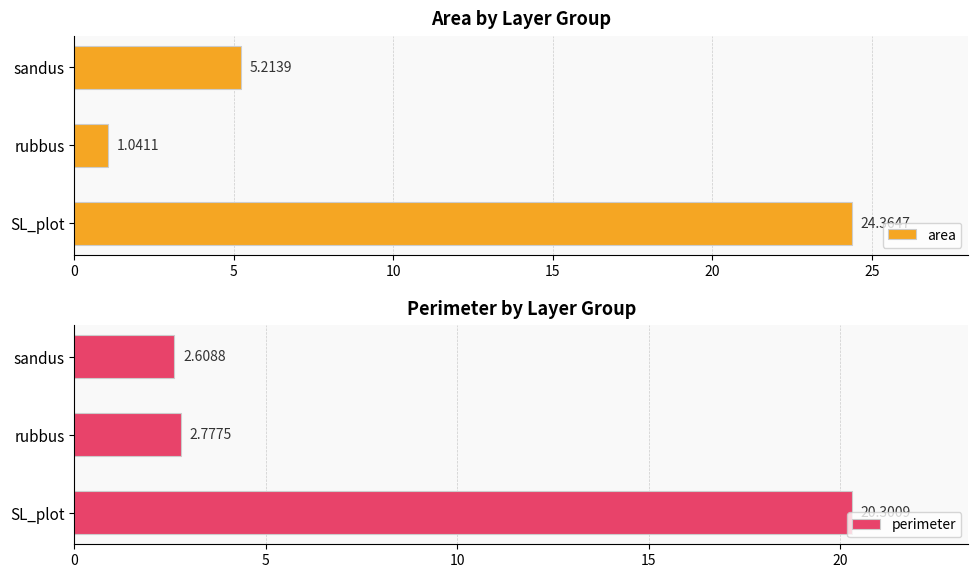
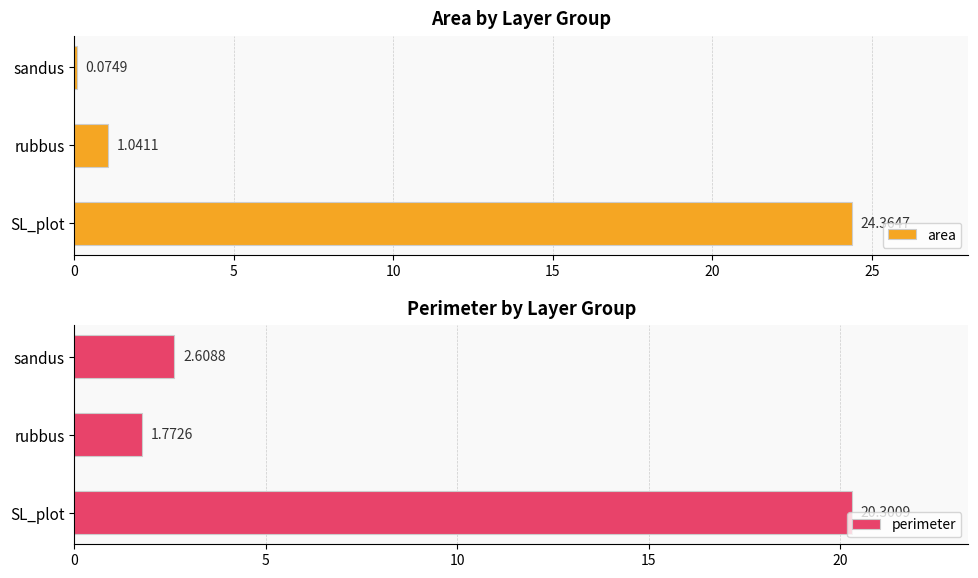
  {
    "Area by Layer Group": {
-     "sandus": 5.2139,
+     "sandus": 0.0749,
      "rubbus": 1.0411
    },
    "Perimeter by Layer Group": {
      "sandus": 2.6088,
-     "rubbus": 2.7775
+     "rubbus": 1.7726
    }
  }
